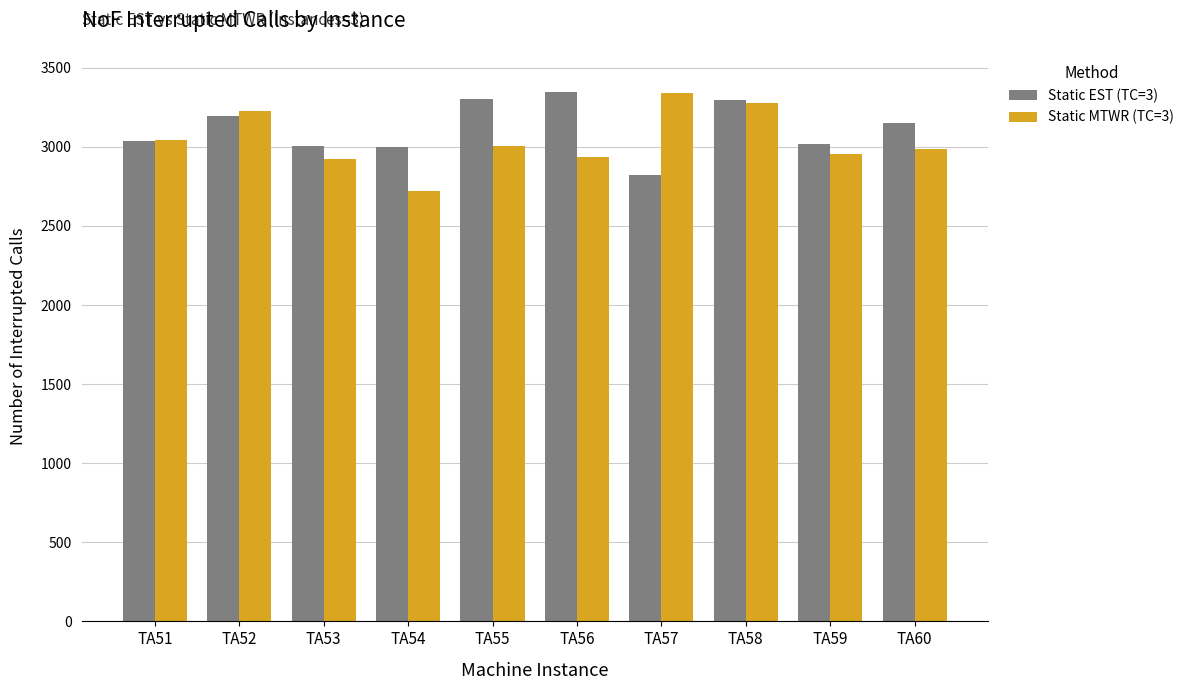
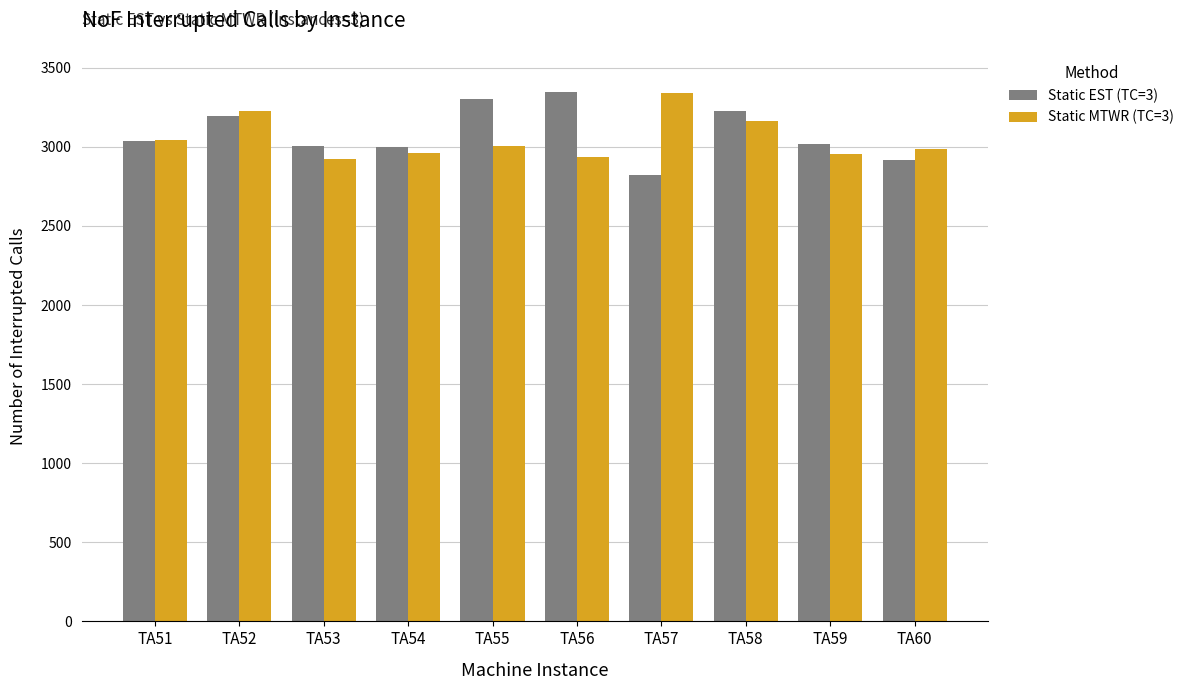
  {
    "Static EST (TC=3)": {
      "TA51": 3040,
      "TA52": 3200,
      "TA53": 3010,
      "TA54": 3000,
      "TA55": 3300,
      "TA56": 3350,
      "TA57": 2820,
-     "TA58": 3300,
+     "TA58": 3220,
      "TA59": 3020,
-     "TA60": 3150
+     "TA60": 2920
    },
    "Static MTWR (TC=3)": {
      "TA51": 3050,
      "TA52": 3230,
      "TA53": 2930,
-     "TA54": 2720,
+     "TA54": 2960,
      "TA55": 3010,
      "TA56": 2940,
      "TA57": 3340,
-     "TA58": 3280,
+     "TA58": 3160,
      "TA59": 2950,
      "TA60": 2990
    }
  }
